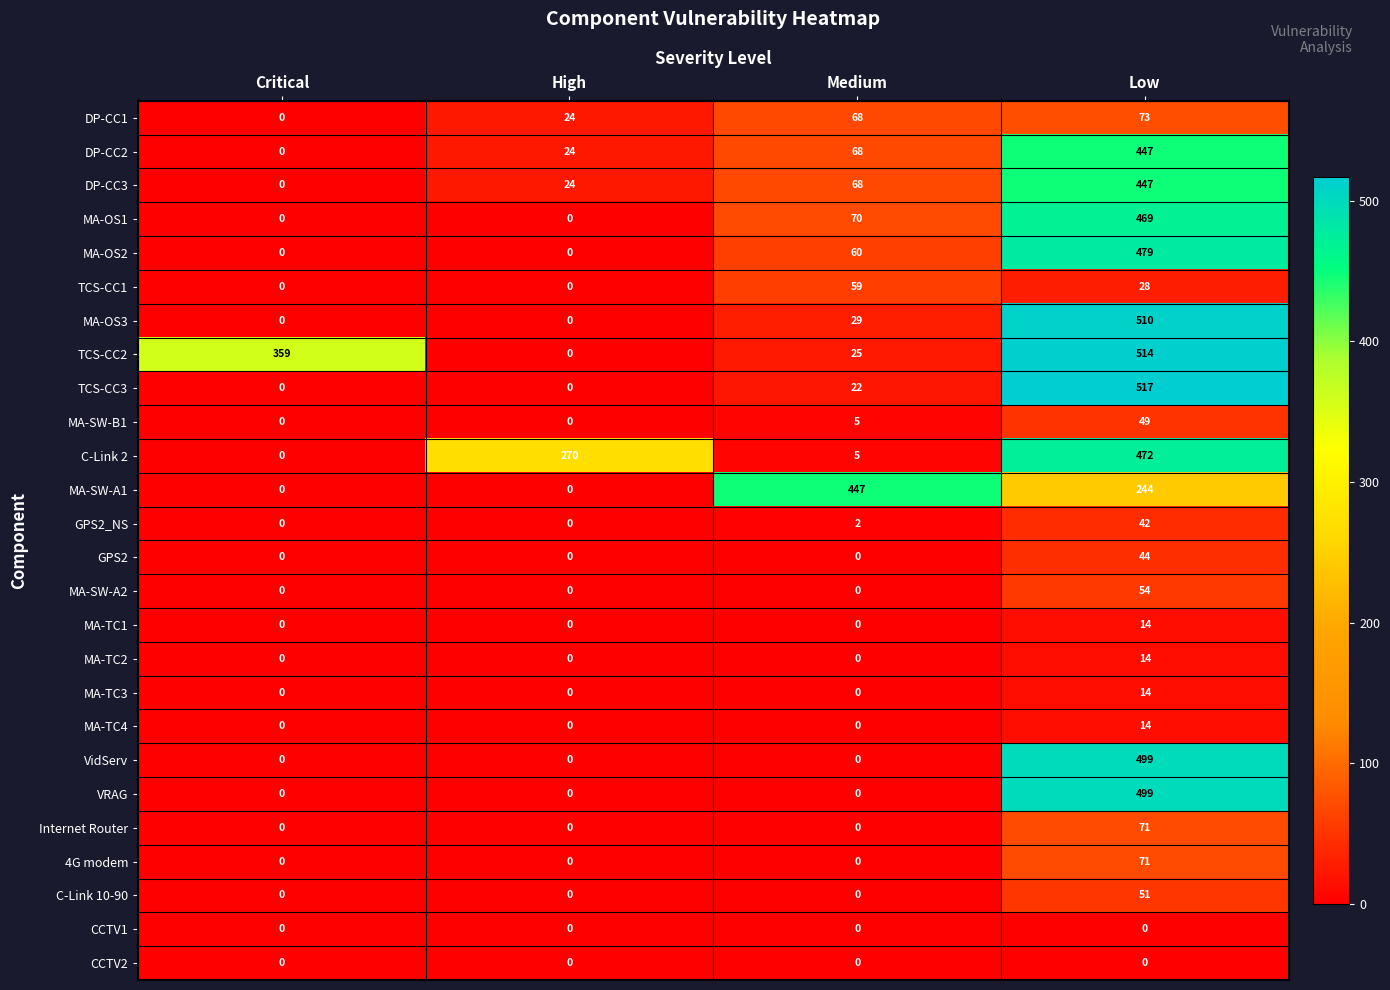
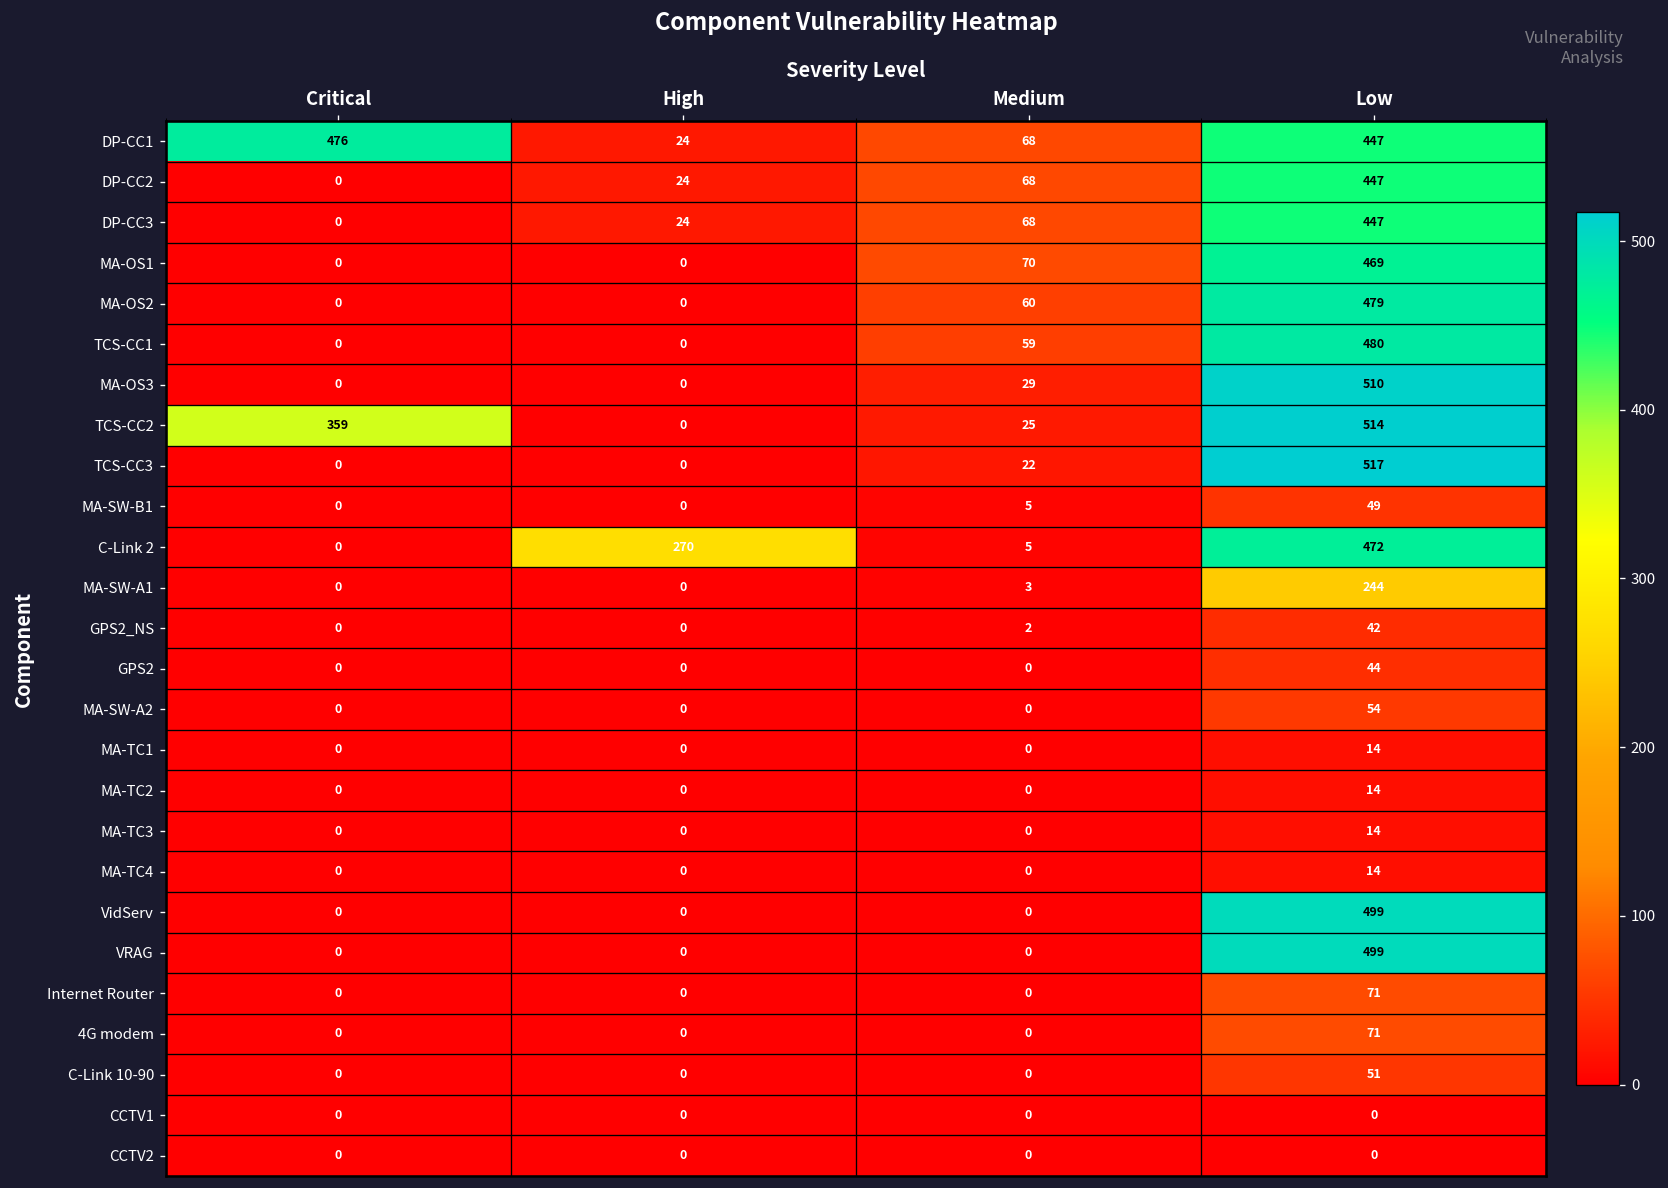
  {
    "DP-CC1": {
-     "Critical": 0,
+     "Critical": 476,
      "High": 24,
      "Medium": 68,
-     "Low": 73
+     "Low": 447
    },
    "DP-CC2": {
      "Critical": 0,
      "High": 24,
      "Medium": 68,
      "Low": 447
    },
    "DP-CC3": {
      "Critical": 0,
      "High": 24,
      "Medium": 68,
      "Low": 447
    },
    "MA-OS1": {
      "Critical": 0,
      "High": 0,
      "Medium": 70,
      "Low": 469
    },
    "MA-OS2": {
      "Critical": 0,
      "High": 0,
      "Medium": 60,
      "Low": 479
    },
    "TCS-CC1": {
      "Critical": 0,
      "High": 0,
      "Medium": 59,
-     "Low": 28
+     "Low": 480
    },
    "MA-OS3": {
      "Critical": 0,
      "High": 0,
      "Medium": 29,
      "Low": 510
    },
    "TCS-CC2": {
      "Critical": 359,
      "High": 0,
      "Medium": 25,
      "Low": 514
    },
    "TCS-CC3": {
      "Critical": 0,
      "High": 0,
      "Medium": 22,
      "Low": 517
    },
    "MA-SW-B1": {
      "Critical": 0,
      "High": 0,
      "Medium": 5,
      "Low": 49
    },
    "C-Link 2": {
      "Critical": 0,
      "High": 270,
      "Medium": 5,
      "Low": 472
    },
    "MA-SW-A1": {
      "Critical": 0,
      "High": 0,
-     "Medium": 447,
+     "Medium": 3,
      "Low": 244
    },
    "GPS2_NS": {
      "Critical": 0,
      "High": 0,
      "Medium": 2,
      "Low": 42
    },
    "GPS2": {
      "Critical": 0,
      "High": 0,
      "Medium": 0,
      "Low": 44
    },
    "MA-SW-A2": {
      "Critical": 0,
      "High": 0,
      "Medium": 0,
      "Low": 54
    },
    "MA-TC1": {
      "Critical": 0,
      "High": 0,
      "Medium": 0,
      "Low": 14
    },
    "MA-TC2": {
      "Critical": 0,
      "High": 0,
      "Medium": 0,
      "Low": 14
    },
    "MA-TC3": {
      "Critical": 0,
      "High": 0,
      "Medium": 0,
      "Low": 14
    },
    "MA-TC4": {
      "Critical": 0,
      "High": 0,
      "Medium": 0,
      "Low": 14
    },
    "VidServ": {
      "Critical": 0,
      "High": 0,
      "Medium": 0,
      "Low": 499
    },
    "VRAG": {
      "Critical": 0,
      "High": 0,
      "Medium": 0,
      "Low": 499
    },
    "Internet Router": {
      "Critical": 0,
      "High": 0,
      "Medium": 0,
      "Low": 71
    },
    "4G modem": {
      "Critical": 0,
      "High": 0,
      "Medium": 0,
      "Low": 71
    },
    "C-Link 10-90": {
      "Critical": 0,
      "High": 0,
      "Medium": 0,
      "Low": 51
    },
    "CCTV1": {
      "Critical": 0,
      "High": 0,
      "Medium": 0,
      "Low": 0
    },
    "CCTV2": {
      "Critical": 0,
      "High": 0,
      "Medium": 0,
      "Low": 0
    }
  }
